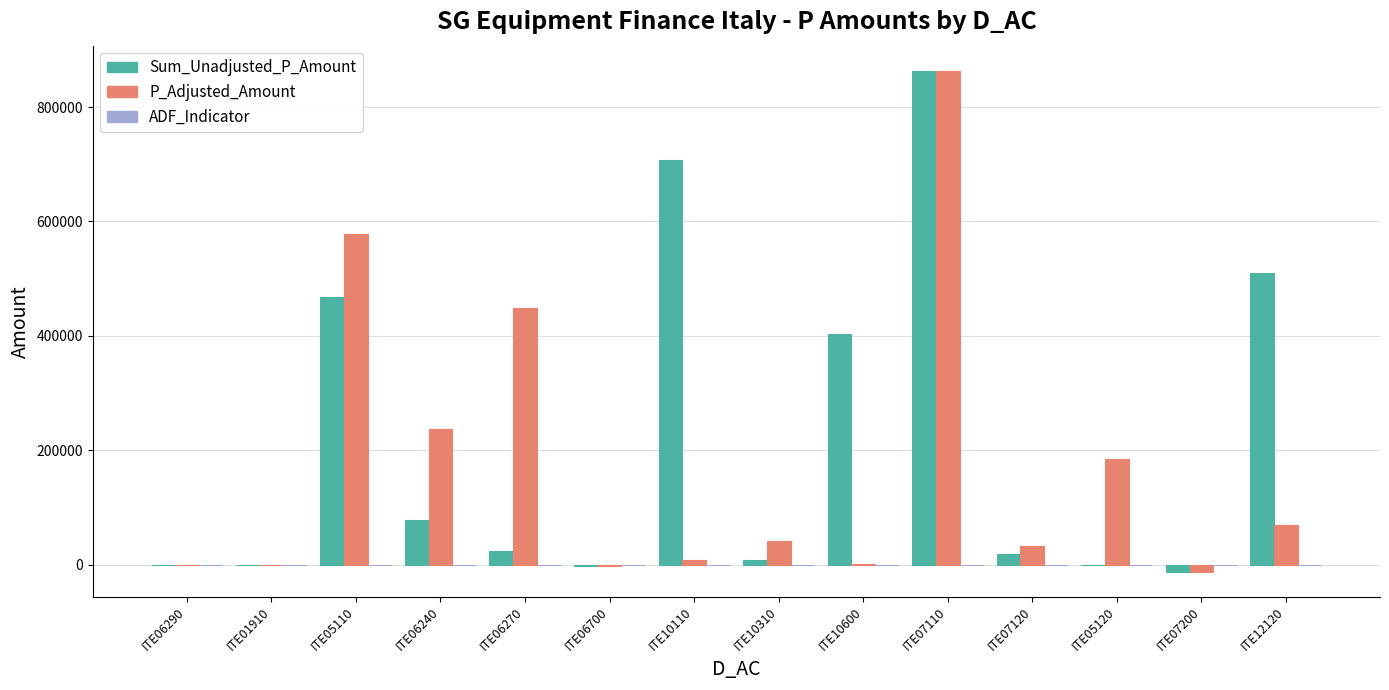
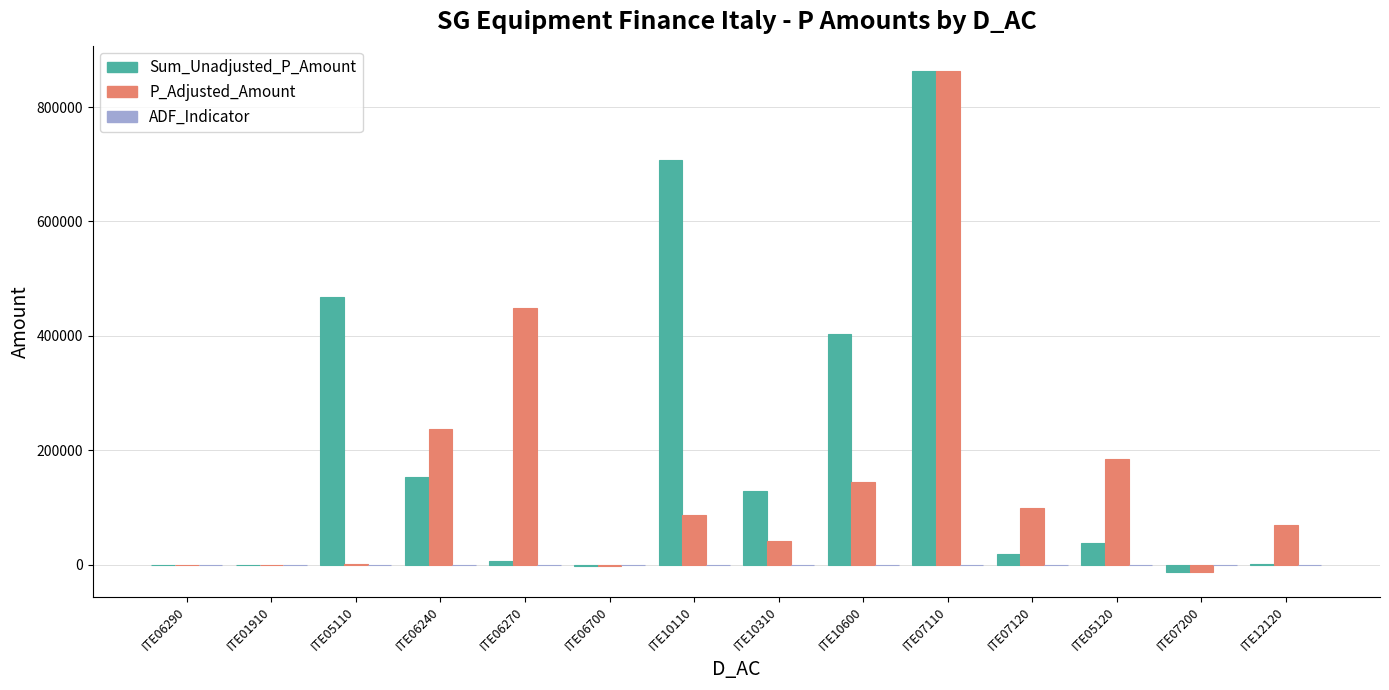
  {
    "Sum_Unadjusted_P_Amount": {
      "ITE05110": 470000,
-     "ITE06240": 80000,
-     "ITE06270": 20000,
+     "ITE06240": 150000,
+     "ITE06270": 10000,
      "ITE10110": 710000,
-     "ITE10310": 10000,
+     "ITE10310": 130000,
      "ITE10600": 400000,
      "ITE07110": 860000,
      "ITE07120": 20000,
-     "ITE05120": 0,
+     "ITE05120": 40000,
      "ITE07200": -10000,
-     "ITE12120": 510000
+     "ITE12120": 0
    },
    "P_Adjusted_Amount": {
-     "ITE05110": 580000,
+     "ITE05110": 0,
      "ITE06240": 240000,
      "ITE06270": 450000,
-     "ITE10110": 10000,
+     "ITE10110": 90000,
      "ITE10310": 40000,
-     "ITE10600": 0,
+     "ITE10600": 140000,
      "ITE07110": 860000,
-     "ITE07120": 30000,
+     "ITE07120": 100000,
      "ITE05120": 180000,
      "ITE07200": -10000,
      "ITE12120": 70000
    }
  }
